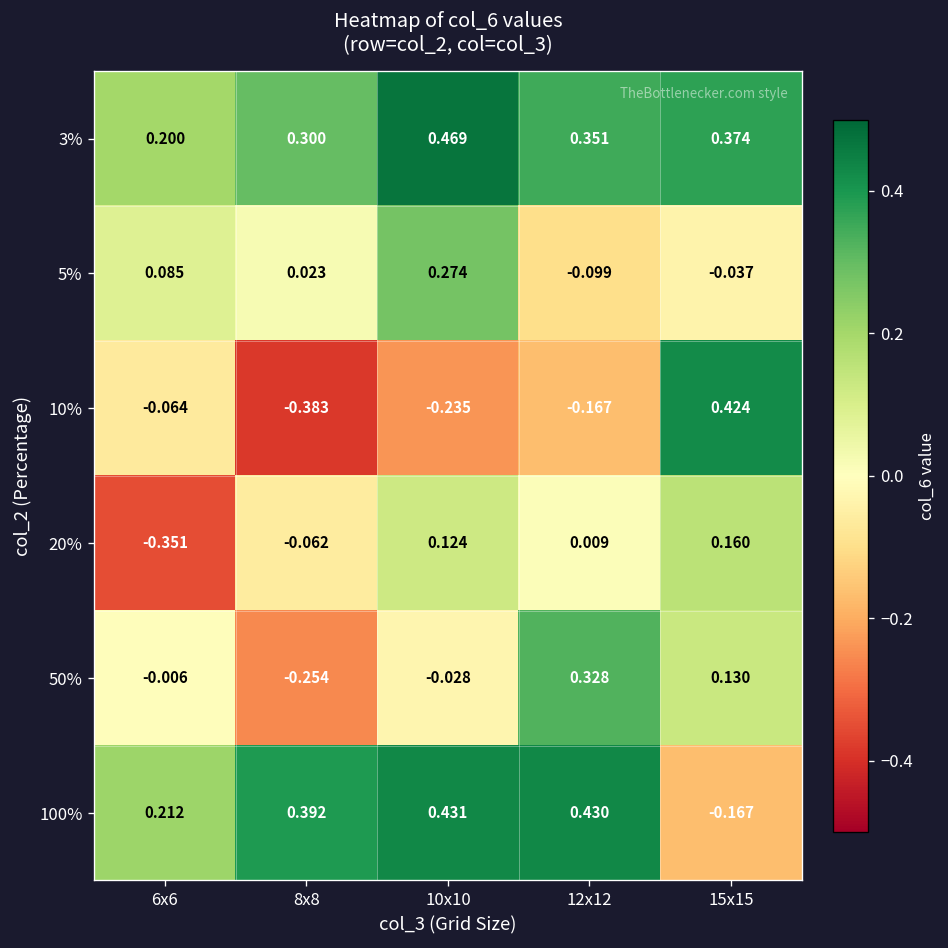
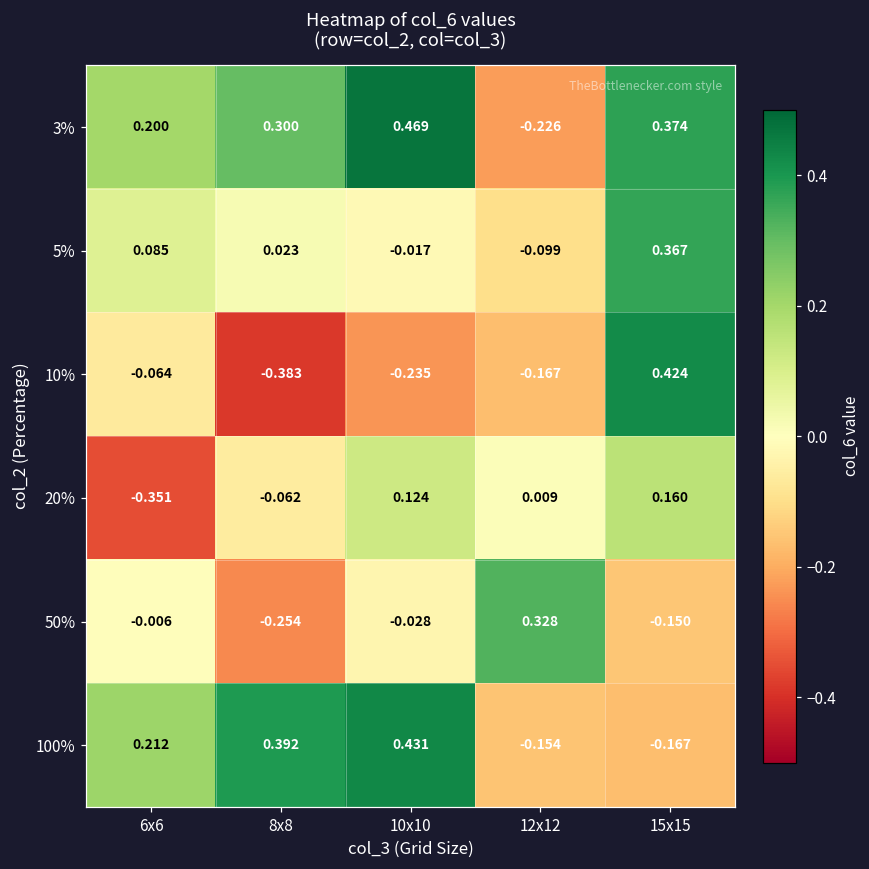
  {
    "3%": {
      "6x6": 0.200,
      "8x8": 0.300,
      "10x10": 0.469,
-     "12x12": 0.351
+     "12x12": -0.226
    },
    "5%": {
      "6x6": 0.085,
      "8x8": 0.023,
-     "10x10": 0.274,
+     "10x10": -0.017,
      "12x12": -0.099,
-     "15x15": -0.037
+     "15x15": 0.367
    },
    "10%": {
      "6x6": -0.064,
      "8x8": -0.383,
      "10x10": -0.235,
      "12x12": -0.167,
      "15x15": 0.424
    },
    "20%": {
      "6x6": -0.351,
      "8x8": -0.062,
      "10x10": 0.124,
      "12x12": 0.009,
      "15x15": 0.160
    },
    "50%": {
      "6x6": -0.006,
      "8x8": -0.254,
      "10x10": -0.028,
      "12x12": 0.328,
-     "15x15": 0.130
+     "15x15": -0.150
    },
    "100%": {
      "6x6": 0.212,
      "8x8": 0.392,
      "10x10": 0.431,
-     "12x12": 0.430,
+     "12x12": -0.154,
      "15x15": -0.167
    }
  }
